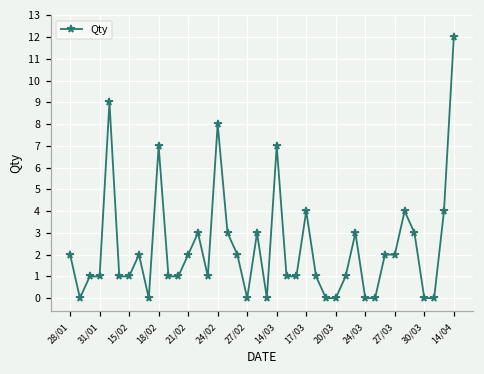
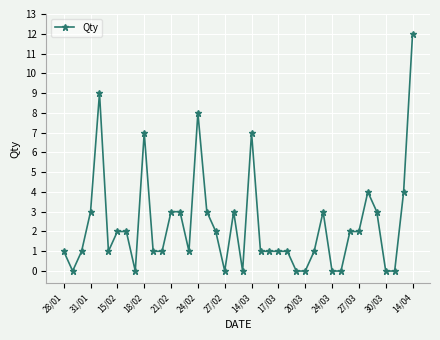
  {
-   "28/01": 2,
-   "31/01": 1,
-   "15/02": 1,
+   "28/01": 1,
+   "31/01": 3,
+   "15/02": 2,
    "18/02": 7,
-   "21/02": 2,
+   "21/02": 3,
    "24/02": 8,
    "27/02": 0,
    "14/03": 7,
-   "17/03": 4,
+   "17/03": 1,
    "20/03": 0,
    "24/03": 0,
    "27/03": 2,
    "30/03": 0,
    "14/04": 12
  }
